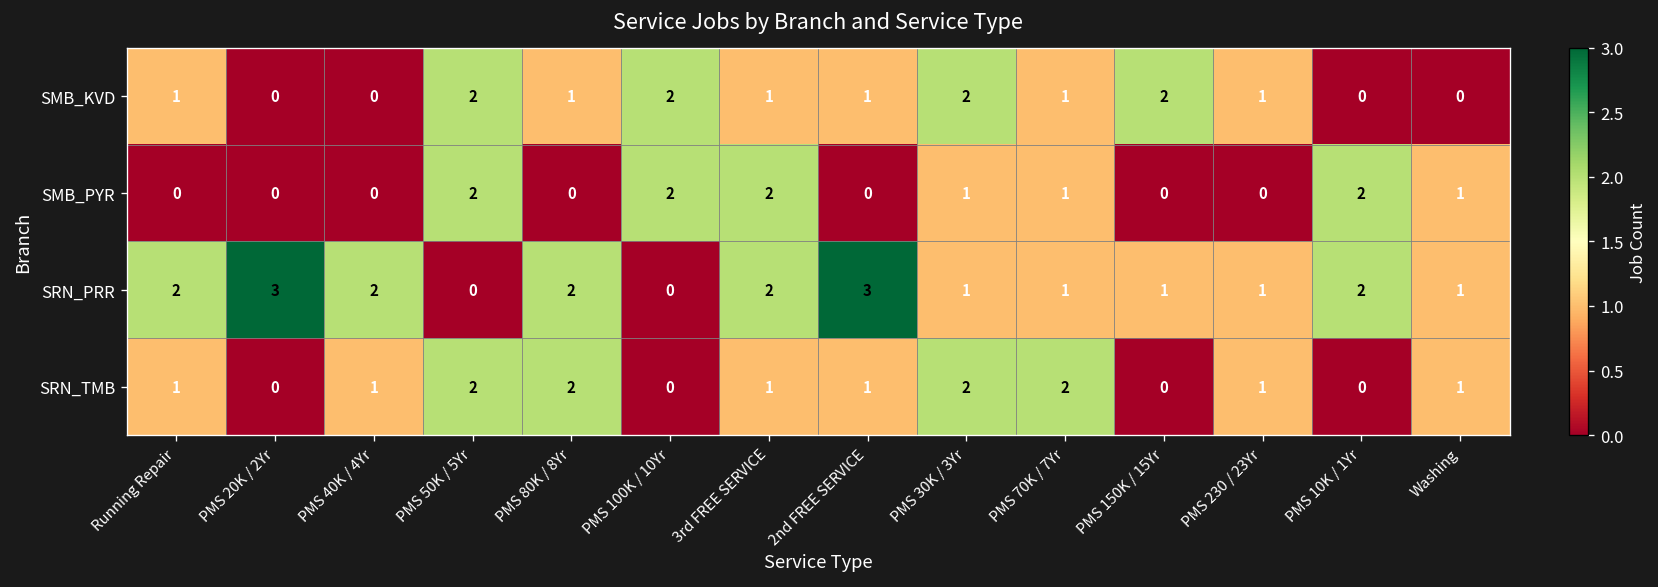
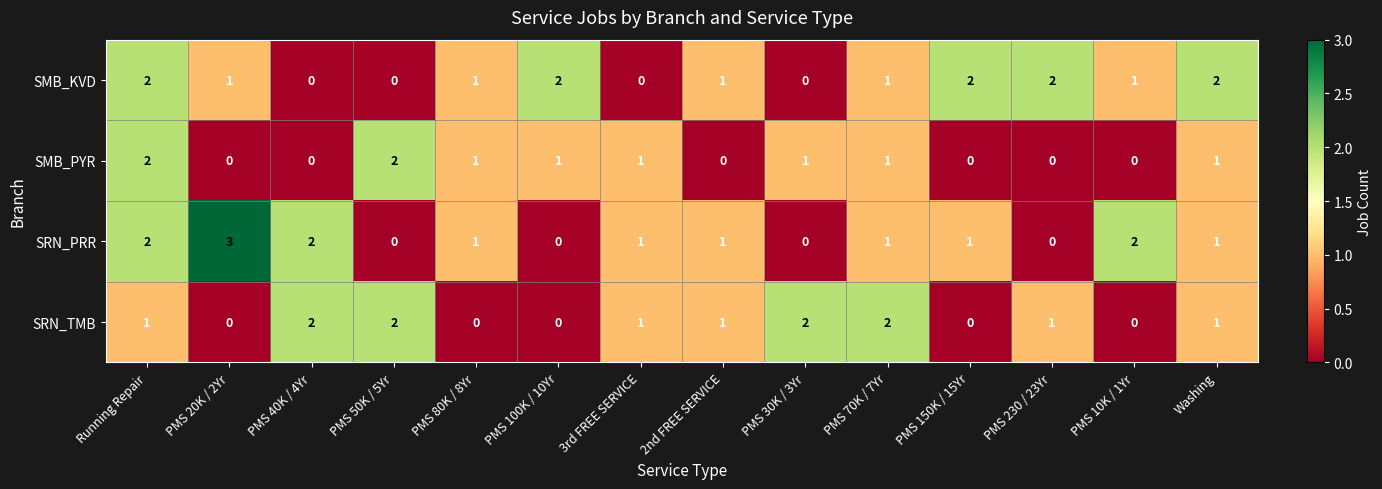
  {
    "SMB_KVD": {
-     "Running Repair": 1,
-     "PMS 20K / 2Yr": 0,
+     "Running Repair": 2,
+     "PMS 20K / 2Yr": 1,
      "PMS 40K / 4Yr": 0,
-     "PMS 50K / 5Yr": 2,
+     "PMS 50K / 5Yr": 0,
      "PMS 80K / 8Yr": 1,
      "PMS 100K / 10Yr": 2,
-     "3rd FREE SERVICE": 1,
+     "3rd FREE SERVICE": 0,
      "2nd FREE SERVICE": 1,
-     "PMS 30K / 3Yr": 2,
+     "PMS 30K / 3Yr": 0,
      "PMS 70K / 7Yr": 1,
      "PMS 150K / 15Yr": 2,
-     "PMS 230 / 23Yr": 1,
-     "PMS 10K / 1Yr": 0,
-     "Washing": 0
+     "PMS 230 / 23Yr": 2,
+     "PMS 10K / 1Yr": 1,
+     "Washing": 2
    },
    "SMB_PYR": {
-     "Running Repair": 0,
+     "Running Repair": 2,
      "PMS 20K / 2Yr": 0,
      "PMS 40K / 4Yr": 0,
      "PMS 50K / 5Yr": 2,
-     "PMS 80K / 8Yr": 0,
-     "PMS 100K / 10Yr": 2,
-     "3rd FREE SERVICE": 2,
+     "PMS 80K / 8Yr": 1,
+     "PMS 100K / 10Yr": 1,
+     "3rd FREE SERVICE": 1,
      "2nd FREE SERVICE": 0,
      "PMS 30K / 3Yr": 1,
      "PMS 70K / 7Yr": 1,
      "PMS 150K / 15Yr": 0,
      "PMS 230 / 23Yr": 0,
-     "PMS 10K / 1Yr": 2,
+     "PMS 10K / 1Yr": 0,
      "Washing": 1
    },
    "SRN_PRR": {
      "Running Repair": 2,
      "PMS 20K / 2Yr": 3,
      "PMS 40K / 4Yr": 2,
      "PMS 50K / 5Yr": 0,
-     "PMS 80K / 8Yr": 2,
+     "PMS 80K / 8Yr": 1,
      "PMS 100K / 10Yr": 0,
-     "3rd FREE SERVICE": 2,
-     "2nd FREE SERVICE": 3,
-     "PMS 30K / 3Yr": 1,
+     "3rd FREE SERVICE": 1,
+     "2nd FREE SERVICE": 1,
+     "PMS 30K / 3Yr": 0,
      "PMS 70K / 7Yr": 1,
      "PMS 150K / 15Yr": 1,
-     "PMS 230 / 23Yr": 1,
+     "PMS 230 / 23Yr": 0,
      "PMS 10K / 1Yr": 2,
      "Washing": 1
    },
    "SRN_TMB": {
      "Running Repair": 1,
      "PMS 20K / 2Yr": 0,
-     "PMS 40K / 4Yr": 1,
+     "PMS 40K / 4Yr": 2,
      "PMS 50K / 5Yr": 2,
-     "PMS 80K / 8Yr": 2,
+     "PMS 80K / 8Yr": 0,
      "PMS 100K / 10Yr": 0,
      "3rd FREE SERVICE": 1,
      "2nd FREE SERVICE": 1,
      "PMS 30K / 3Yr": 2,
      "PMS 70K / 7Yr": 2,
      "PMS 150K / 15Yr": 0,
      "PMS 230 / 23Yr": 1,
      "PMS 10K / 1Yr": 0,
      "Washing": 1
    }
  }
